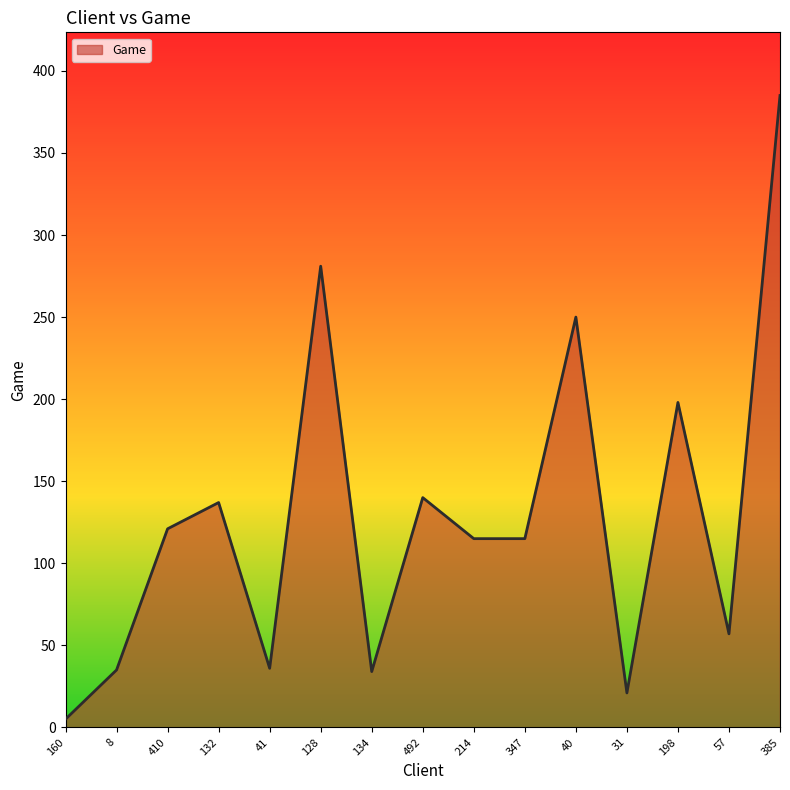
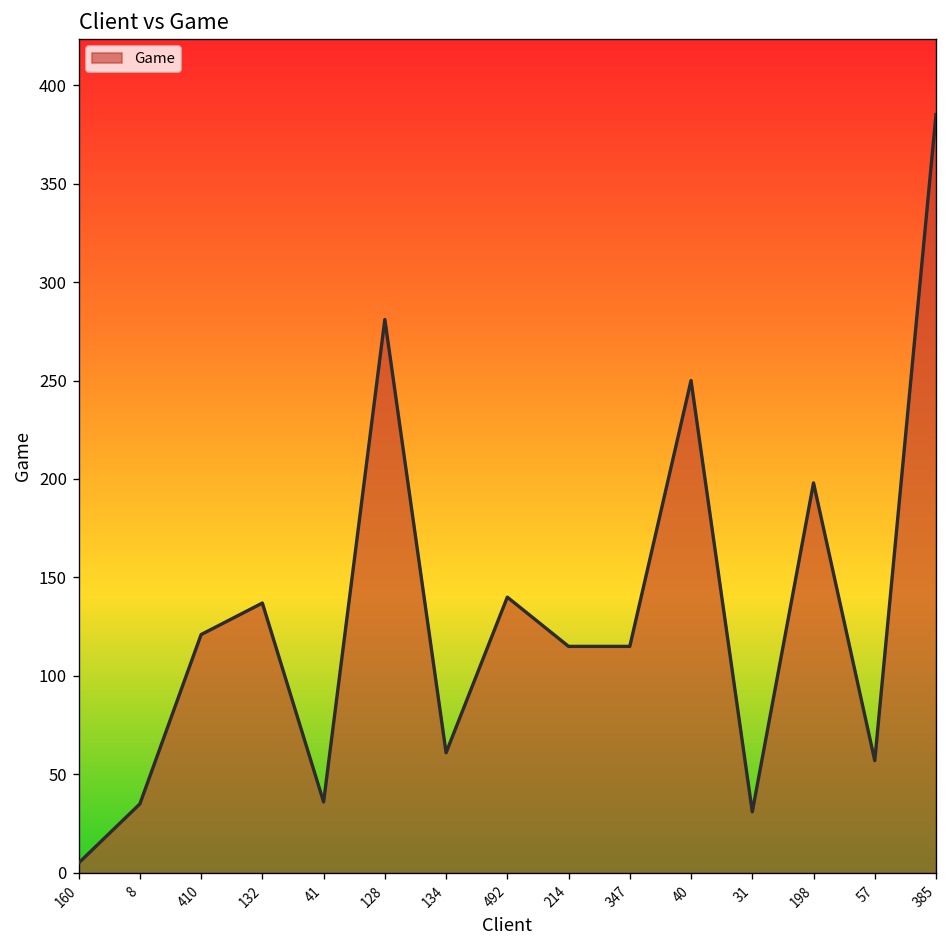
  {
    "160": 5,
    "8": 35,
    "410": 121,
    "132": 137,
    "41": 36,
    "128": 281,
-   "134": 34,
+   "134": 61,
    "492": 140,
    "214": 115,
    "347": 115,
    "40": 250,
-   "31": 21,
+   "31": 31,
    "198": 198,
    "57": 57,
    "385": 385
  }
